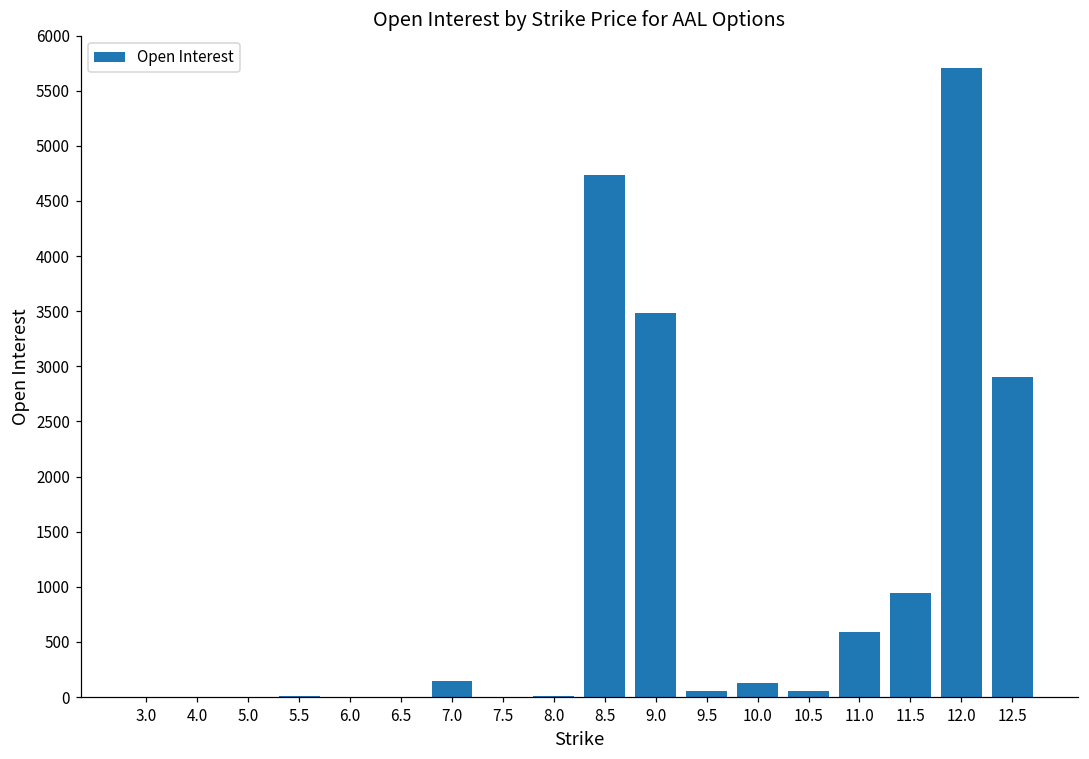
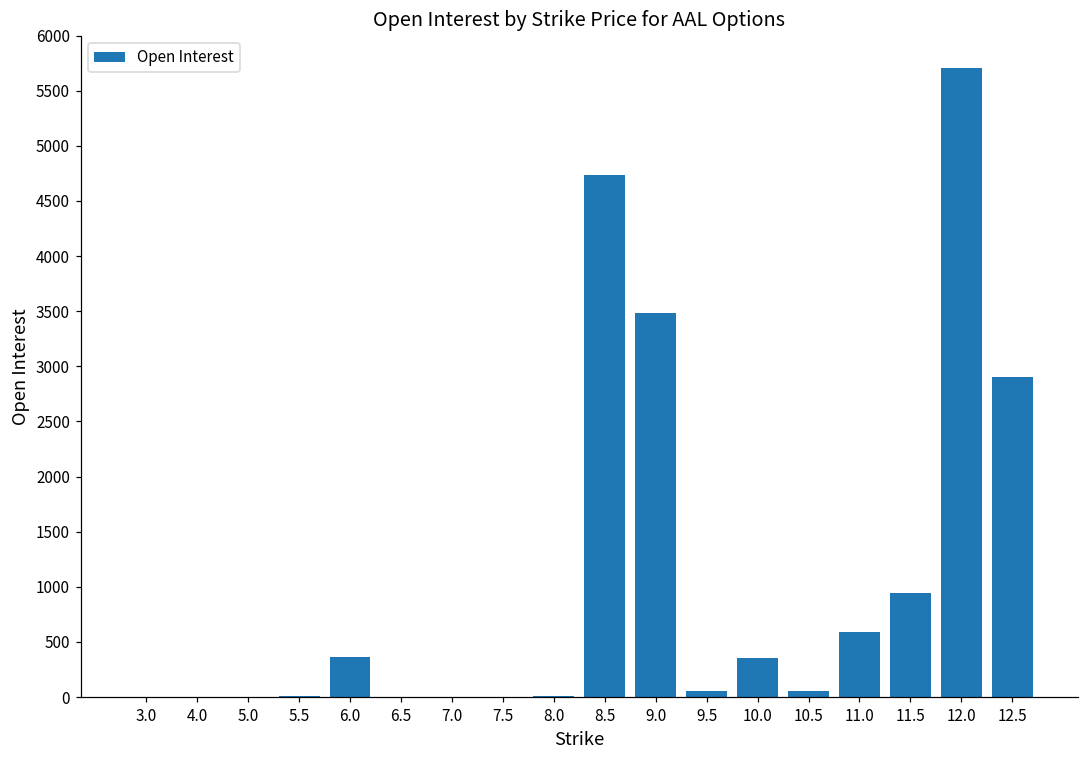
  {
    "4.0": 0,
-   "6.0": 0,
+   "6.0": 360,
    "6.5": 0,
-   "7.0": 150,
+   "7.0": 0,
    "7.5": 0,
    "8.5": 4730,
    "9.0": 3480,
    "9.5": 60,
-   "10.0": 130,
+   "10.0": 350,
    "10.5": 60,
    "11.0": 590,
    "11.5": 940,
    "12.0": 5700,
    "12.5": 2900
  }
